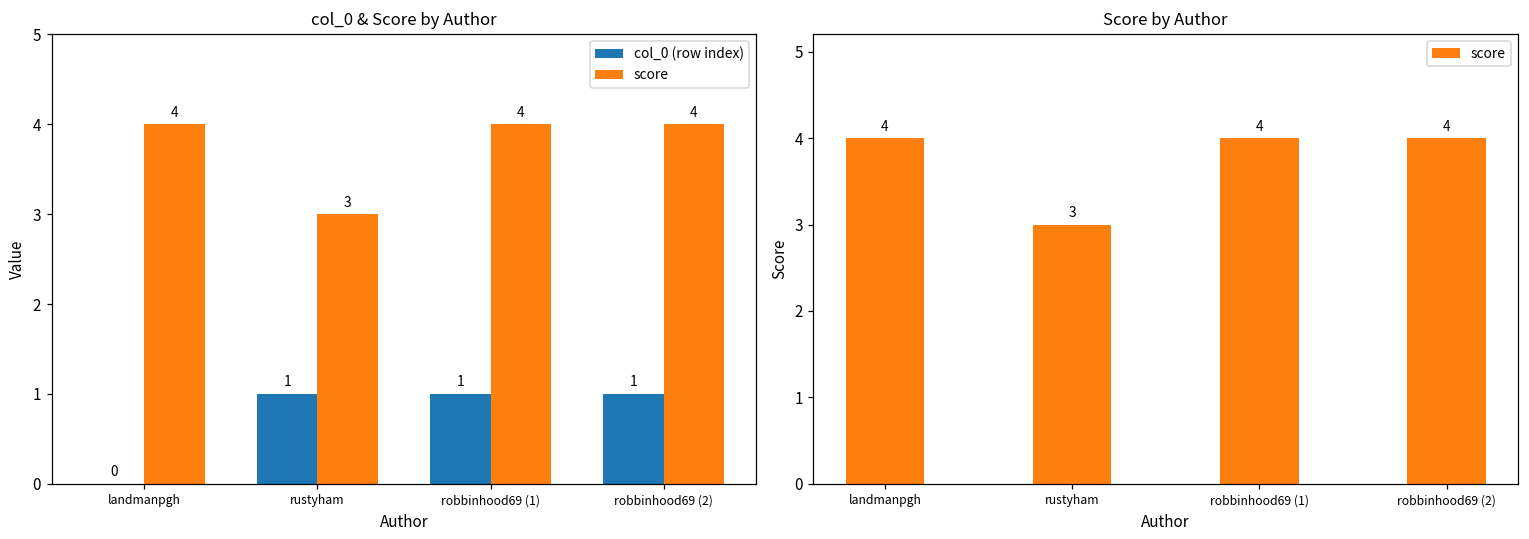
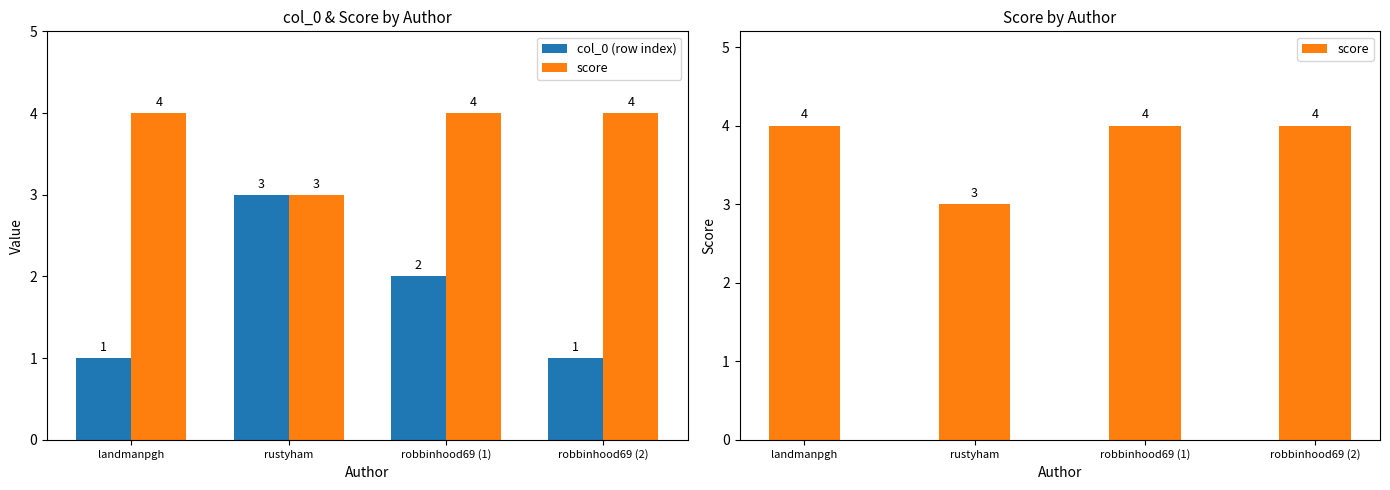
  {
    "col_0 & Score by Author": {
      "col_0 (row index)": {
-       "landmanpgh": 0,
-       "rustyham": 1,
-       "robbinhood69 (1)": 1,
+       "landmanpgh": 1,
+       "rustyham": 3,
+       "robbinhood69 (1)": 2,
        "robbinhood69 (2)": 1
      },
      "score": {
        "landmanpgh": 4,
        "rustyham": 3,
        "robbinhood69 (1)": 4,
        "robbinhood69 (2)": 4
      }
    },
    "Score by Author": {
      "landmanpgh": 4,
      "rustyham": 3,
      "robbinhood69 (1)": 4,
      "robbinhood69 (2)": 4
    }
  }
